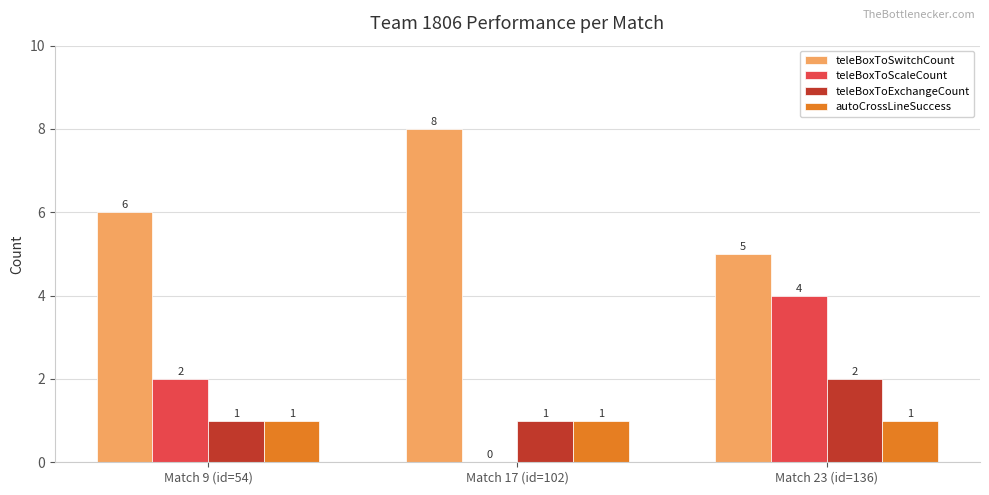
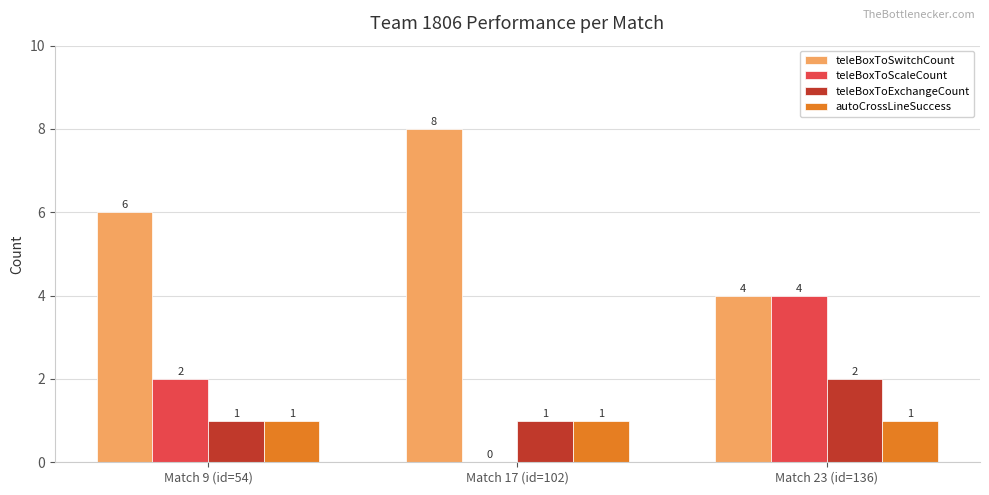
  {
    "teleBoxToSwitchCount": {
      "Match 9 (id=54)": 6,
      "Match 17 (id=102)": 8,
-     "Match 23 (id=136)": 5
+     "Match 23 (id=136)": 4
    },
    "autoCrossLineSuccess": {
      "Match 9 (id=54)": 1,
      "Match 17 (id=102)": 1,
      "Match 23 (id=136)": 1
    }
  }
